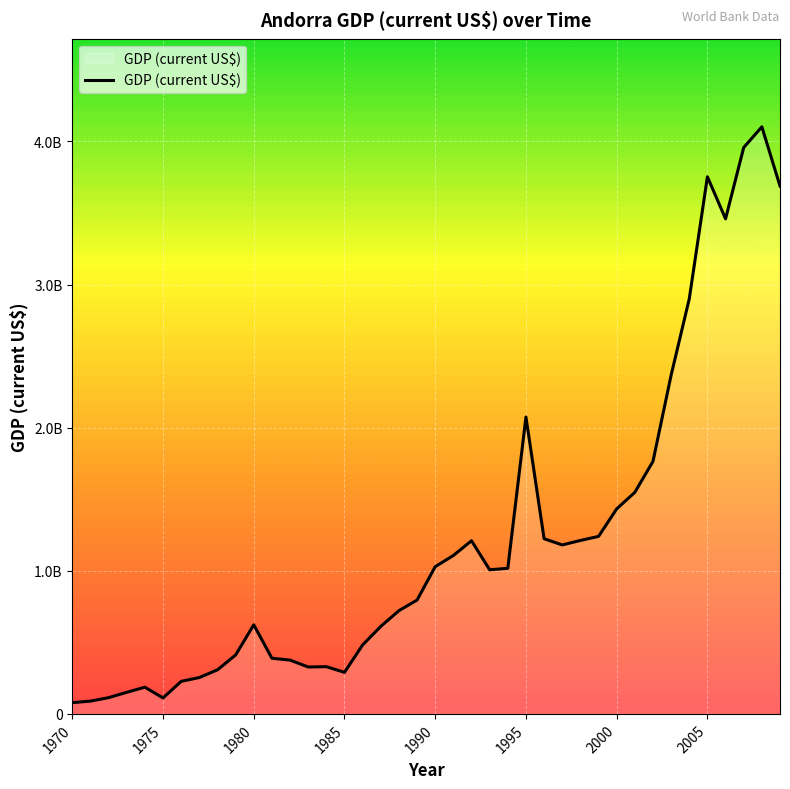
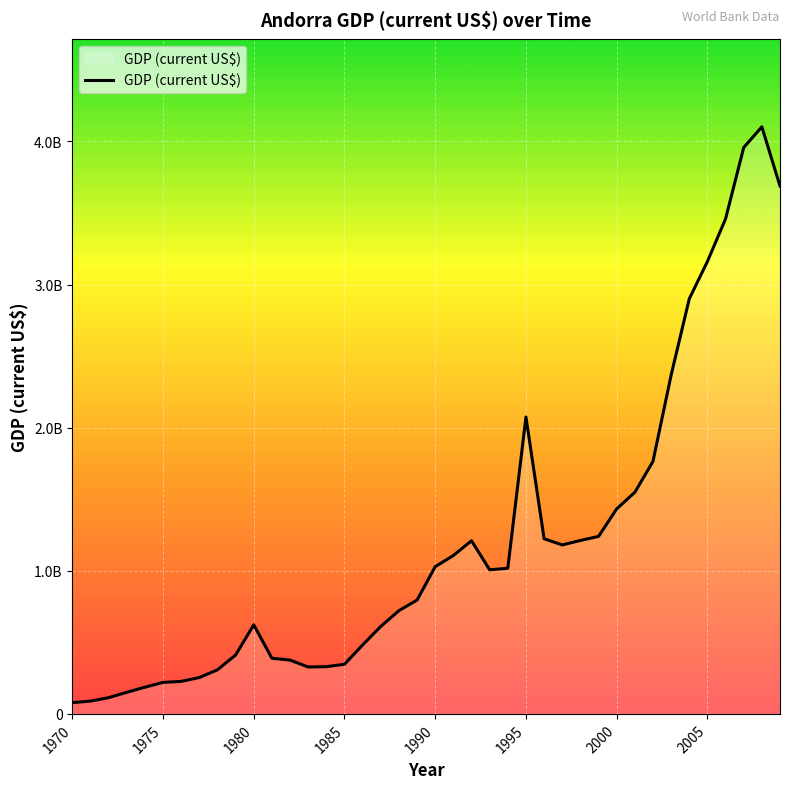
  {
    "1970": 80000000,
-   "1975": 110000000,
+   "1975": 220000000,
    "1980": 620000000,
-   "1985": 290000000,
+   "1985": 350000000,
    "1990": 1030000000,
    "1995": 2070000000,
    "2000": 1430000000,
-   "2005": 3750000000
+   "2005": 3160000000
  }
